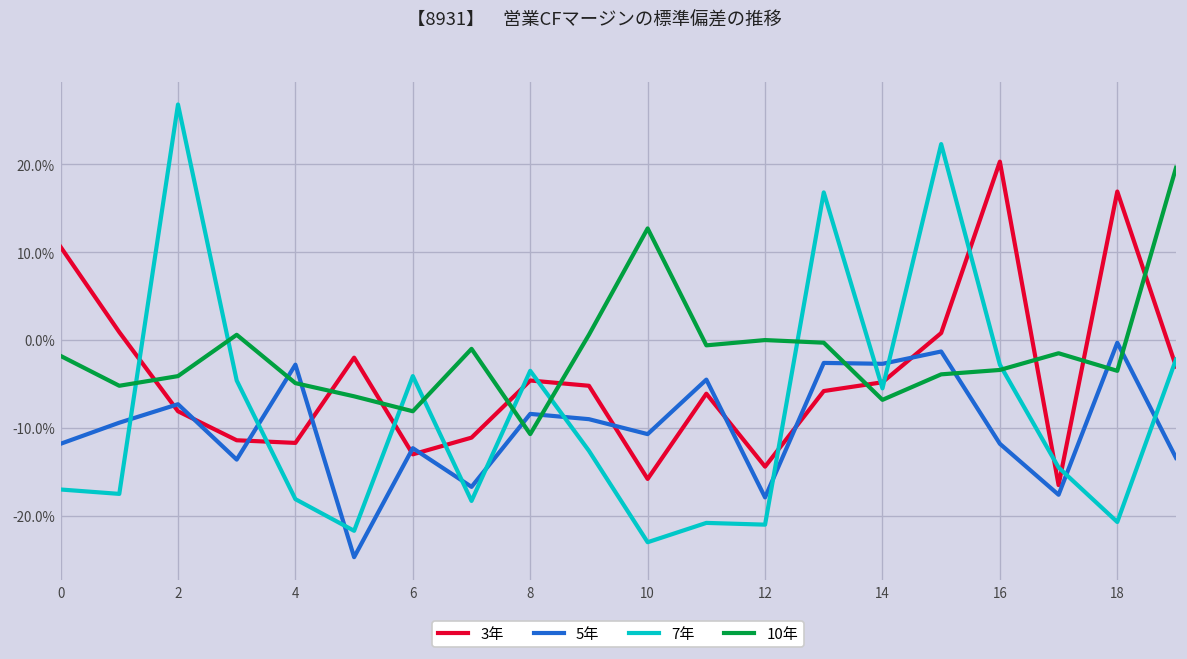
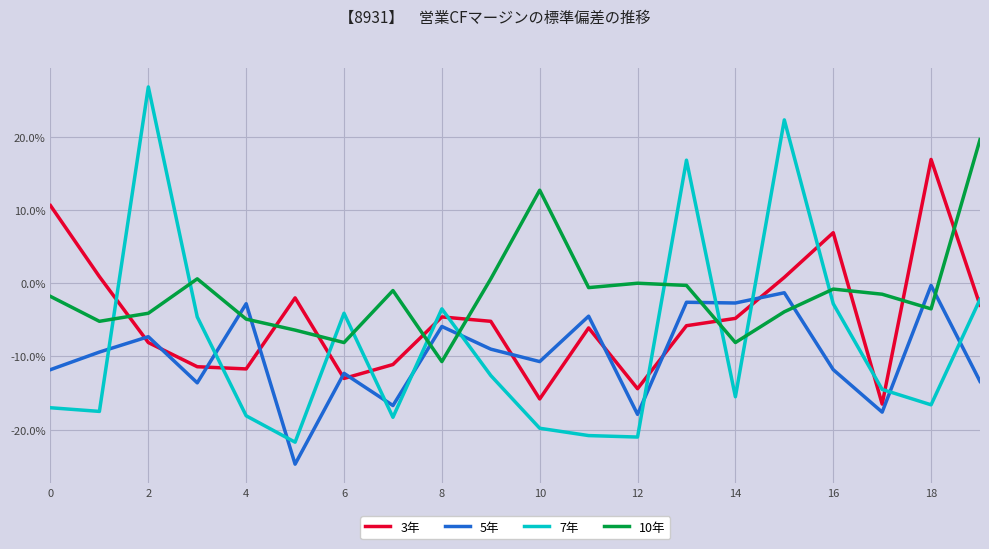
  {
    "3年": {
      "0": "11%",
      "2": "-8%",
      "4": "-12%",
      "6": "-13%",
      "8": "-5%",
      "10": "-16%",
      "12": "-14%",
      "14": "-5%",
-     "16": "20%",
+     "16": "7%",
      "18": "17%"
    },
    "5年": {
      "0": "-12%",
      "2": "-7%",
      "4": "-3%",
      "6": "-12%",
-     "8": "-8%",
+     "8": "-6%",
      "10": "-11%",
      "12": "-18%",
      "14": "-3%",
      "16": "-12%",
      "18": "0%"
    },
    "7年": {
      "0": "-17%",
      "2": "27%",
      "4": "-18%",
      "6": "-4%",
      "8": "-4%",
-     "10": "-23%",
+     "10": "-20%",
      "12": "-21%",
-     "14": "-6%",
+     "14": "-16%",
      "16": "-3%",
-     "18": "-21%"
+     "18": "-17%"
    },
    "10年": {
      "0": "-2%",
      "2": "-4%",
      "4": "-5%",
      "6": "-8%",
      "8": "-11%",
      "10": "13%",
      "12": "0%",
-     "14": "-7%",
-     "16": "-3%",
+     "14": "-8%",
+     "16": "-1%",
      "18": "-4%"
    }
  }
